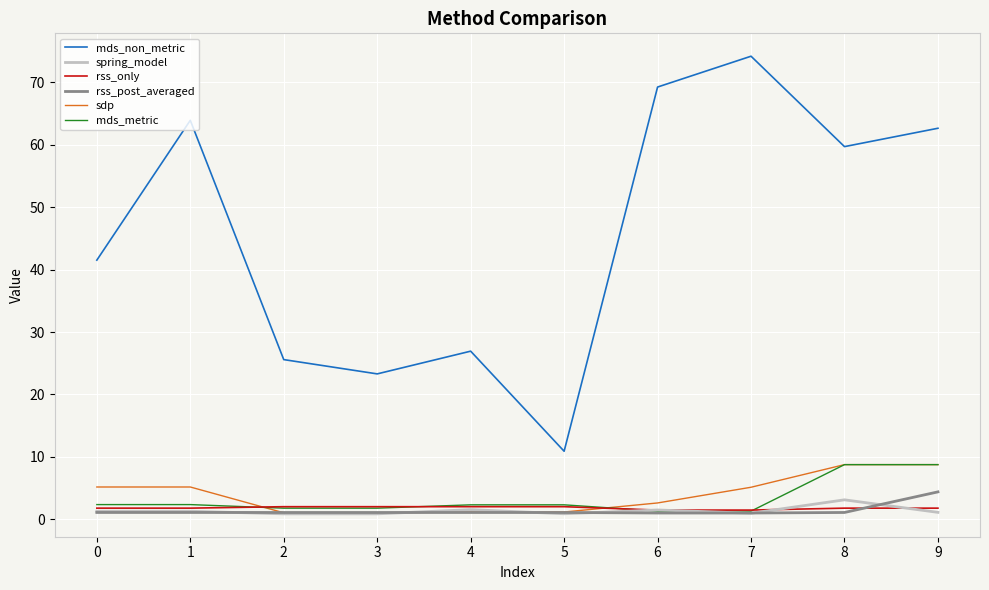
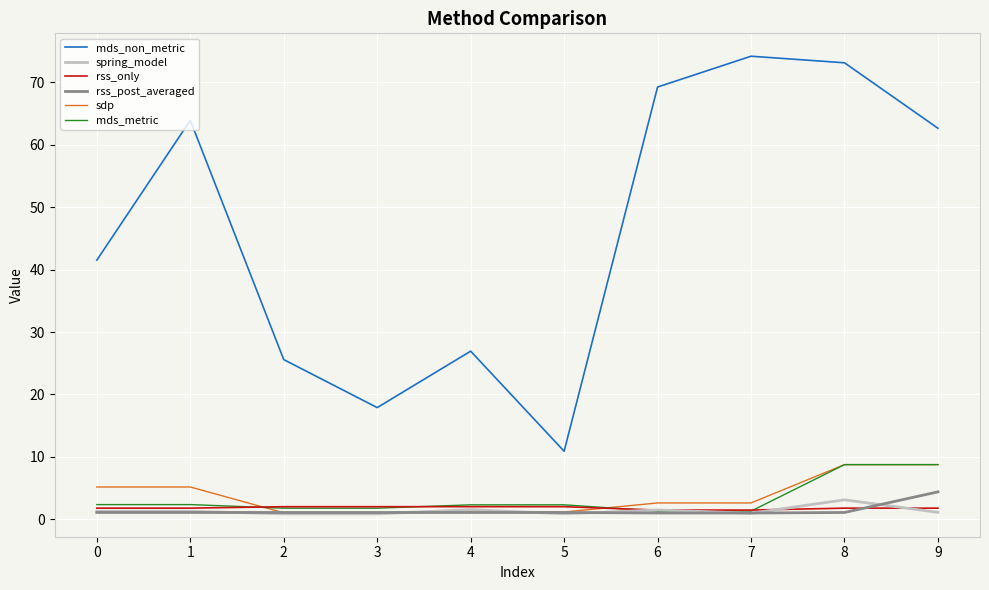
  {
    "mds_non_metric": {
      "0": 42,
      "2": 26,
-     "3": 23,
+     "3": 18,
      "4": 27,
      "5": 11,
      "6": 69,
      "7": 74,
-     "8": 60,
+     "8": 73,
      "9": 63
    },
    "spring_model": {
      "8": 3,
      "9": 1
    },
    "rss_only": {
      "0": 2,
      "1": 2,
      "8": 2,
      "9": 2
    },
    "rss_post_averaged": {
      "8": 1,
      "9": 4
    },
    "sdp": {
      "0": 5,
      "1": 5,
      "6": 3,
-     "7": 5
+     "7": 3
    },
    "mds_metric": {
      "0": 2,
      "1": 2
    }
  }
